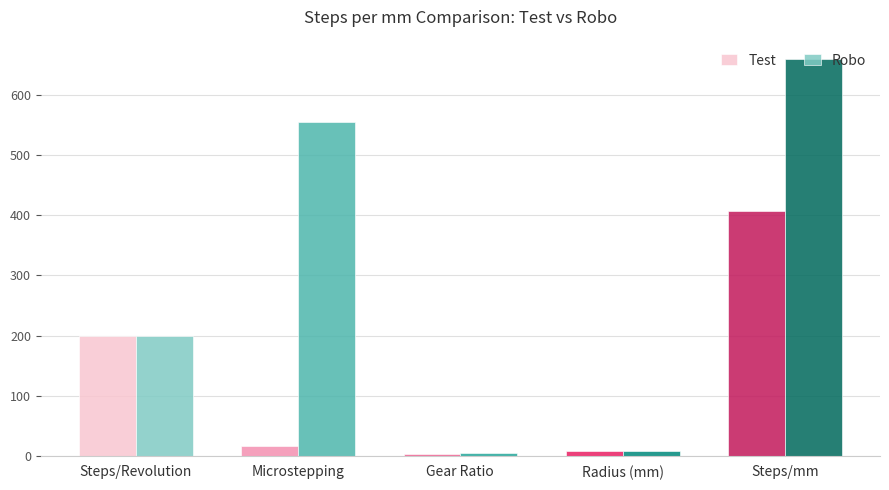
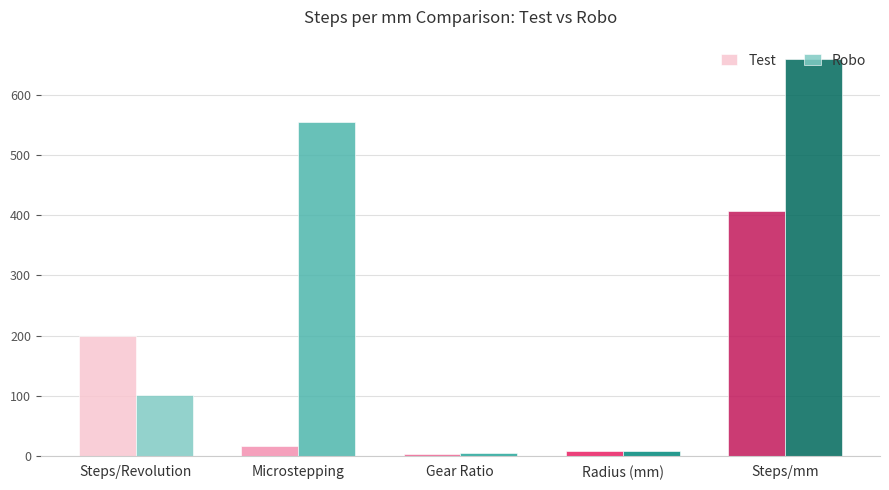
  {
    "Test": {
      "Steps/Revolution": 200,
      "Microstepping": 20,
      "Radius (mm)": 10,
      "Steps/mm": 410
    },
    "Robo": {
-     "Steps/Revolution": 200,
+     "Steps/Revolution": 100,
      "Microstepping": 560,
      "Gear Ratio": 10,
      "Radius (mm)": 10,
      "Steps/mm": 660
    }
  }
